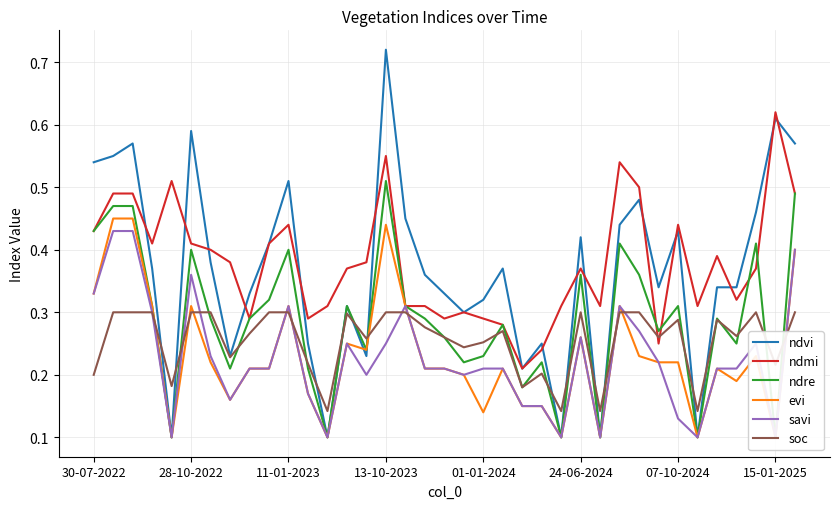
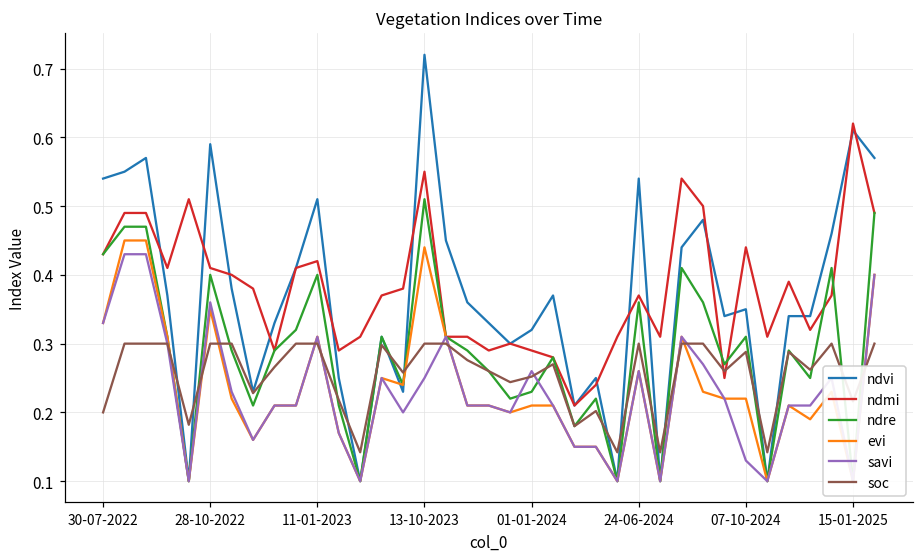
  {
    "ndvi": {
      "30-07-2022": 0.54,
      "28-10-2022": 0.59,
      "11-01-2023": 0.51,
      "13-10-2023": 0.72,
      "01-01-2024": 0.32,
-     "24-06-2024": 0.42,
-     "07-10-2024": 0.43,
+     "24-06-2024": 0.54,
+     "07-10-2024": 0.35,
      "15-01-2025": 0.61
    },
    "ndmi": {
      "28-10-2022": 0.41,
-     "11-01-2023": 0.44,
+     "11-01-2023": 0.42,
      "13-10-2023": 0.55,
      "01-01-2024": 0.29,
      "24-06-2024": 0.37,
      "07-10-2024": 0.44,
      "15-01-2025": 0.62
    },
    "ndre": {
      "28-10-2022": 0.40,
      "11-01-2023": 0.40,
      "13-10-2023": 0.51,
      "01-01-2024": 0.23,
      "24-06-2024": 0.36,
      "07-10-2024": 0.31
    },
    "evi": {
-     "28-10-2022": 0.31,
+     "28-10-2022": 0.35,
      "13-10-2023": 0.44,
-     "01-01-2024": 0.14,
+     "01-01-2024": 0.21,
      "07-10-2024": 0.22
    },
    "savi": {
      "28-10-2022": 0.36,
      "13-10-2023": 0.25,
-     "01-01-2024": 0.21,
+     "01-01-2024": 0.26,
      "07-10-2024": 0.13
    },
    "soc": {
      "30-07-2022": 0.20,
      "28-10-2022": 0.30,
      "11-01-2023": 0.30,
      "13-10-2023": 0.30,
      "01-01-2024": 0.25,
      "24-06-2024": 0.30,
      "07-10-2024": 0.29
    }
  }
